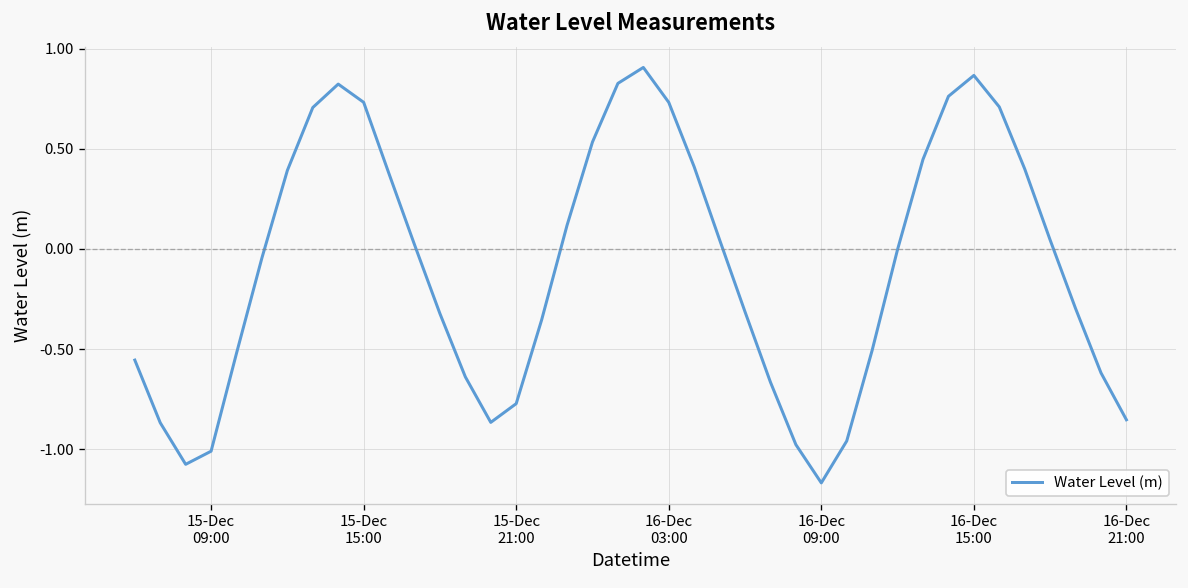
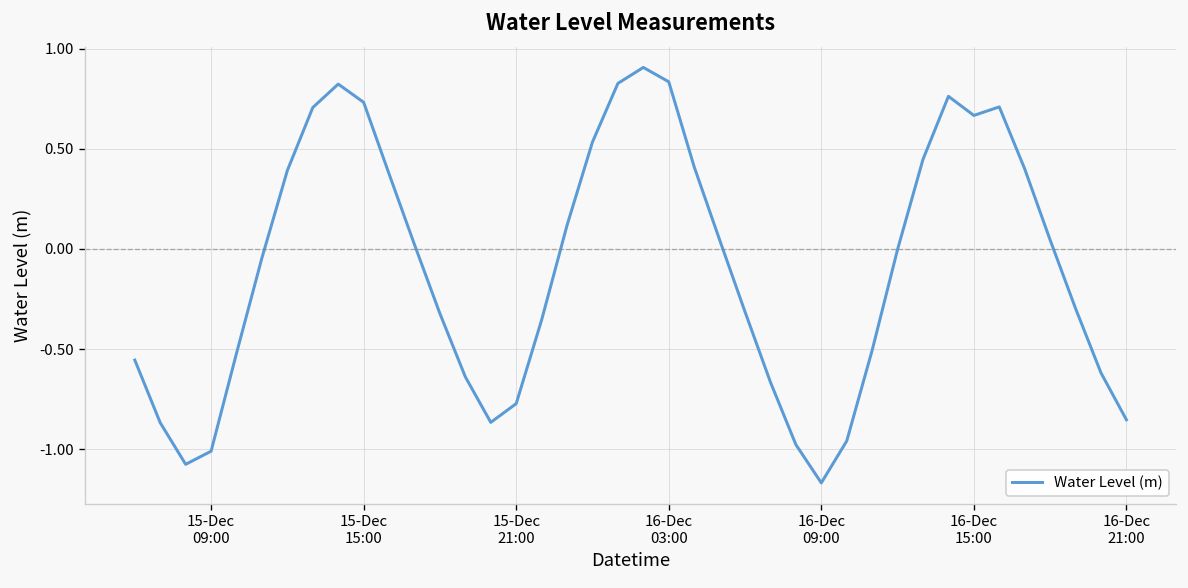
  {
    "15-Dec 09:00": -1.01,
    "15-Dec 15:00": 0.73,
    "15-Dec 21:00": -0.77,
-   "16-Dec 03:00": 0.73,
+   "16-Dec 03:00": 0.84,
    "16-Dec 09:00": -1.17,
-   "16-Dec 15:00": 0.87,
+   "16-Dec 15:00": 0.67,
    "16-Dec 21:00": -0.85
  }
